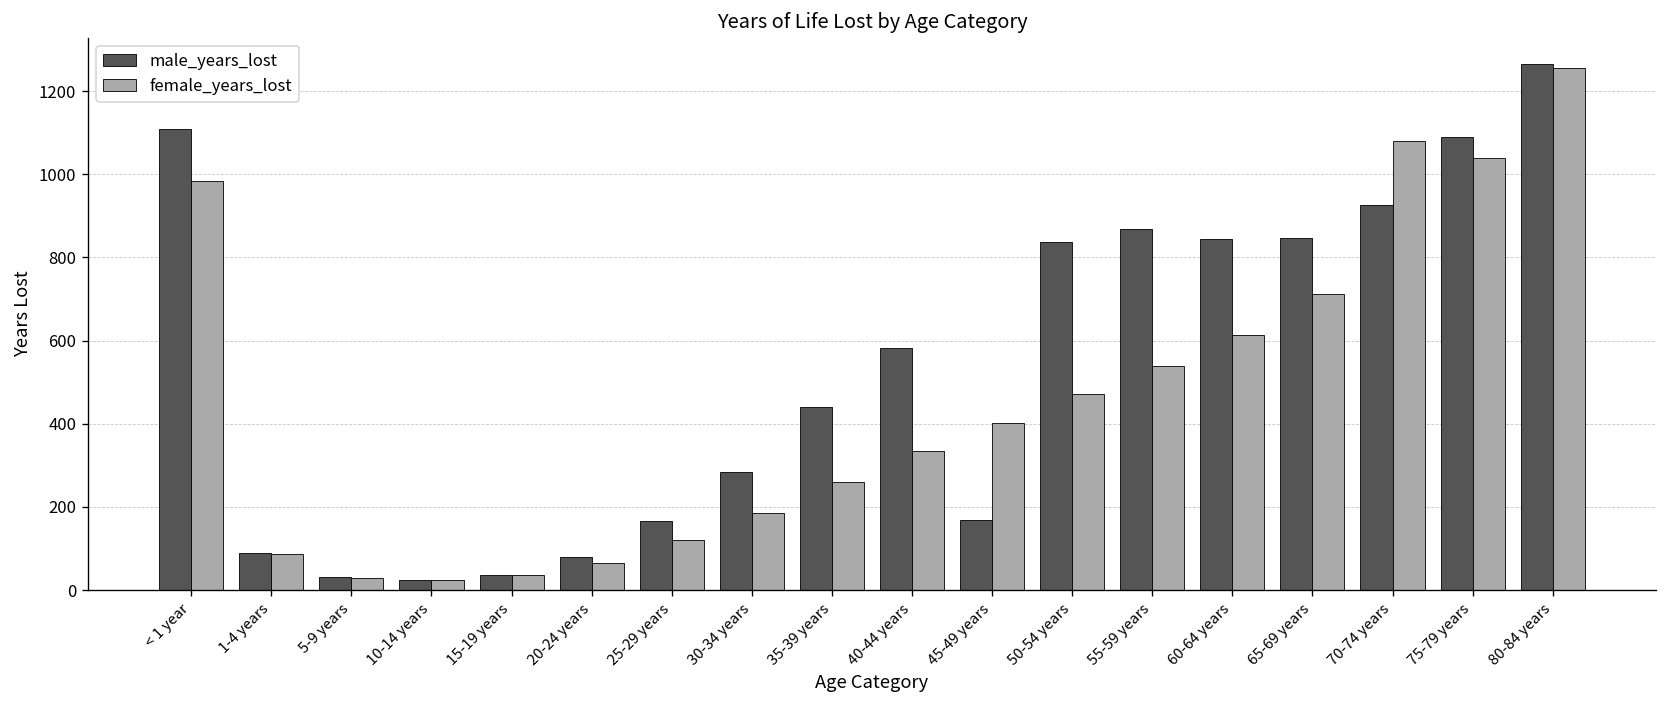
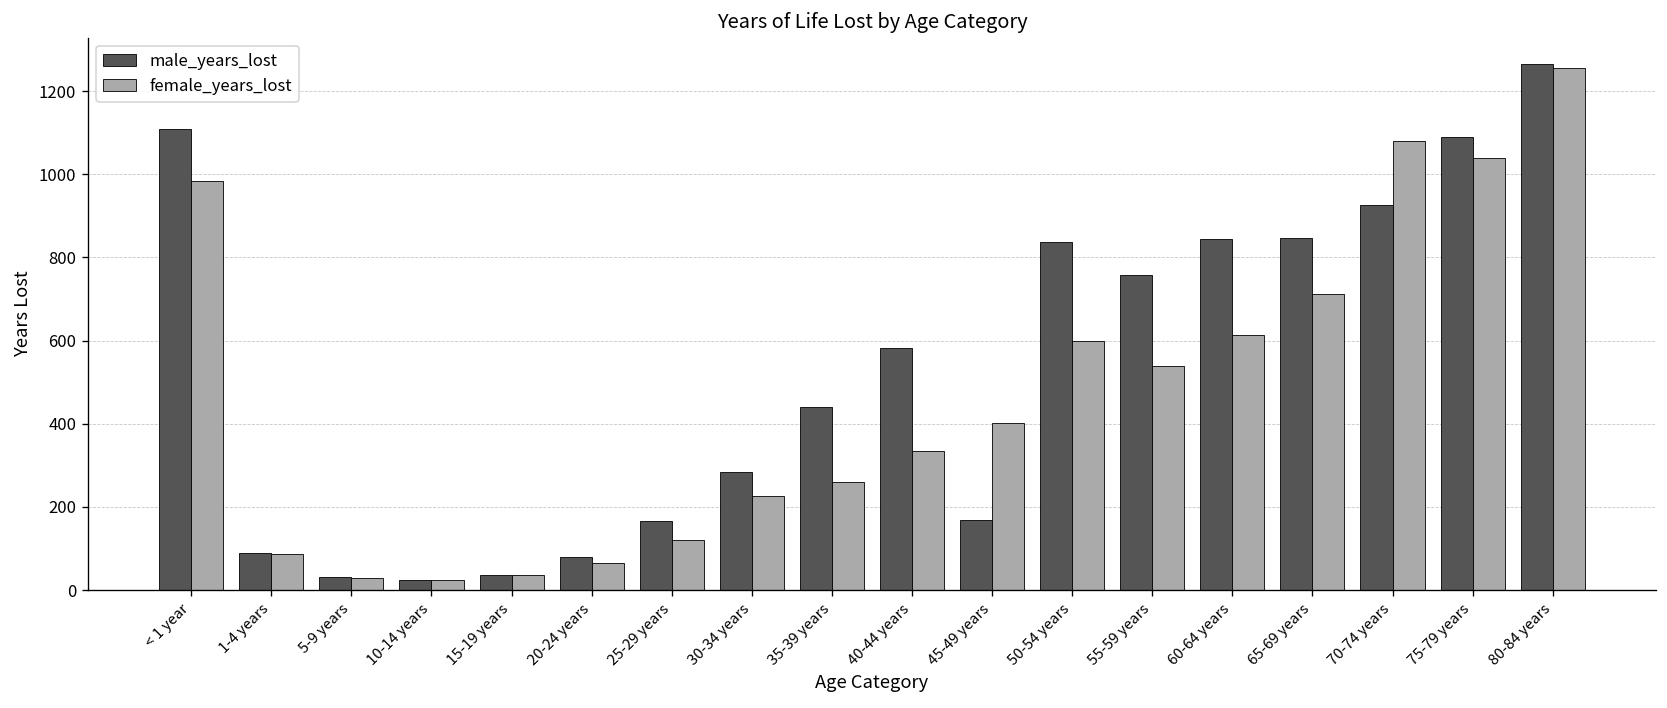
  {
    "male_years_lost": {
      "< 1 year": 1110,
      "1-4 years": 90,
      "5-9 years": 30,
      "10-14 years": 30,
      "15-19 years": 40,
      "20-24 years": 80,
      "25-29 years": 170,
      "30-34 years": 280,
      "35-39 years": 440,
      "40-44 years": 580,
      "45-49 years": 170,
      "50-54 years": 840,
-     "55-59 years": 870,
+     "55-59 years": 760,
      "60-64 years": 840,
      "65-69 years": 850,
      "70-74 years": 930,
      "75-79 years": 1090,
      "80-84 years": 1270
    },
    "female_years_lost": {
      "< 1 year": 980,
      "1-4 years": 90,
      "5-9 years": 30,
      "10-14 years": 20,
      "15-19 years": 40,
      "20-24 years": 70,
      "25-29 years": 120,
-     "30-34 years": 190,
+     "30-34 years": 230,
      "35-39 years": 260,
      "40-44 years": 330,
      "45-49 years": 400,
-     "50-54 years": 470,
+     "50-54 years": 600,
      "55-59 years": 540,
      "60-64 years": 610,
      "65-69 years": 710,
      "70-74 years": 1080,
      "75-79 years": 1040,
      "80-84 years": 1250
    }
  }
